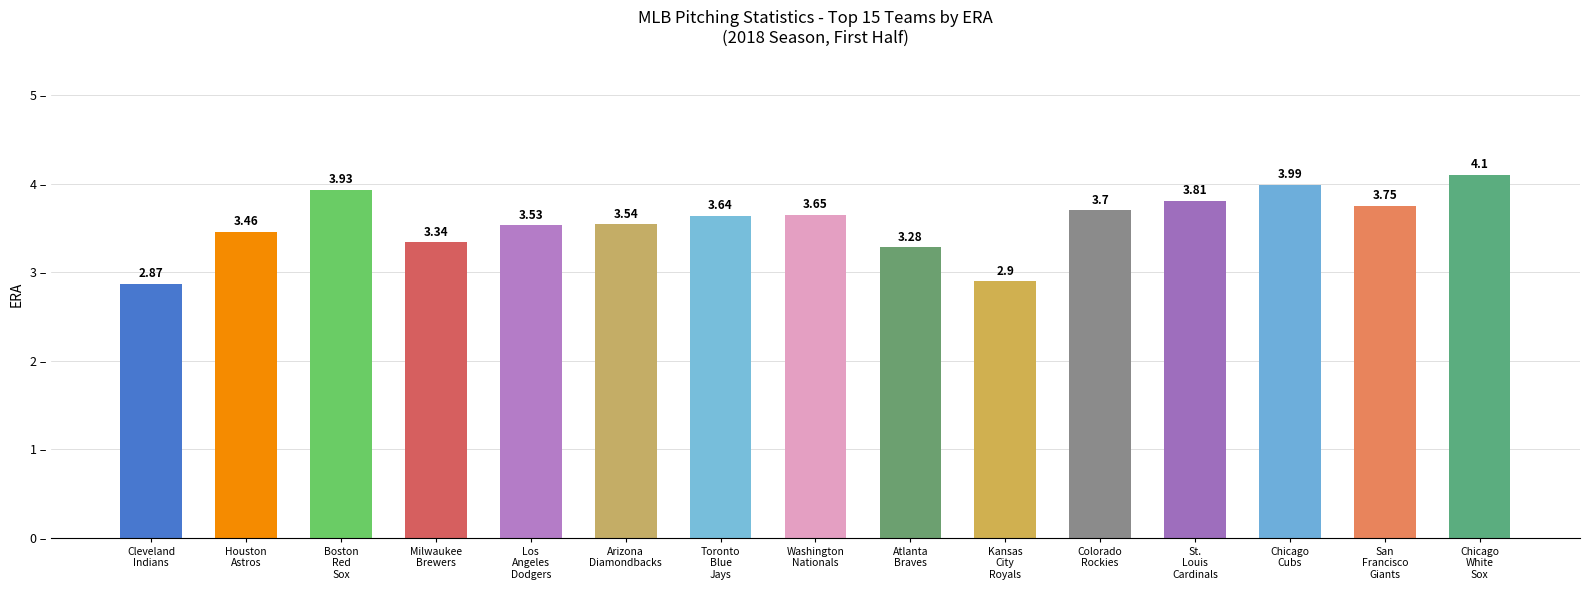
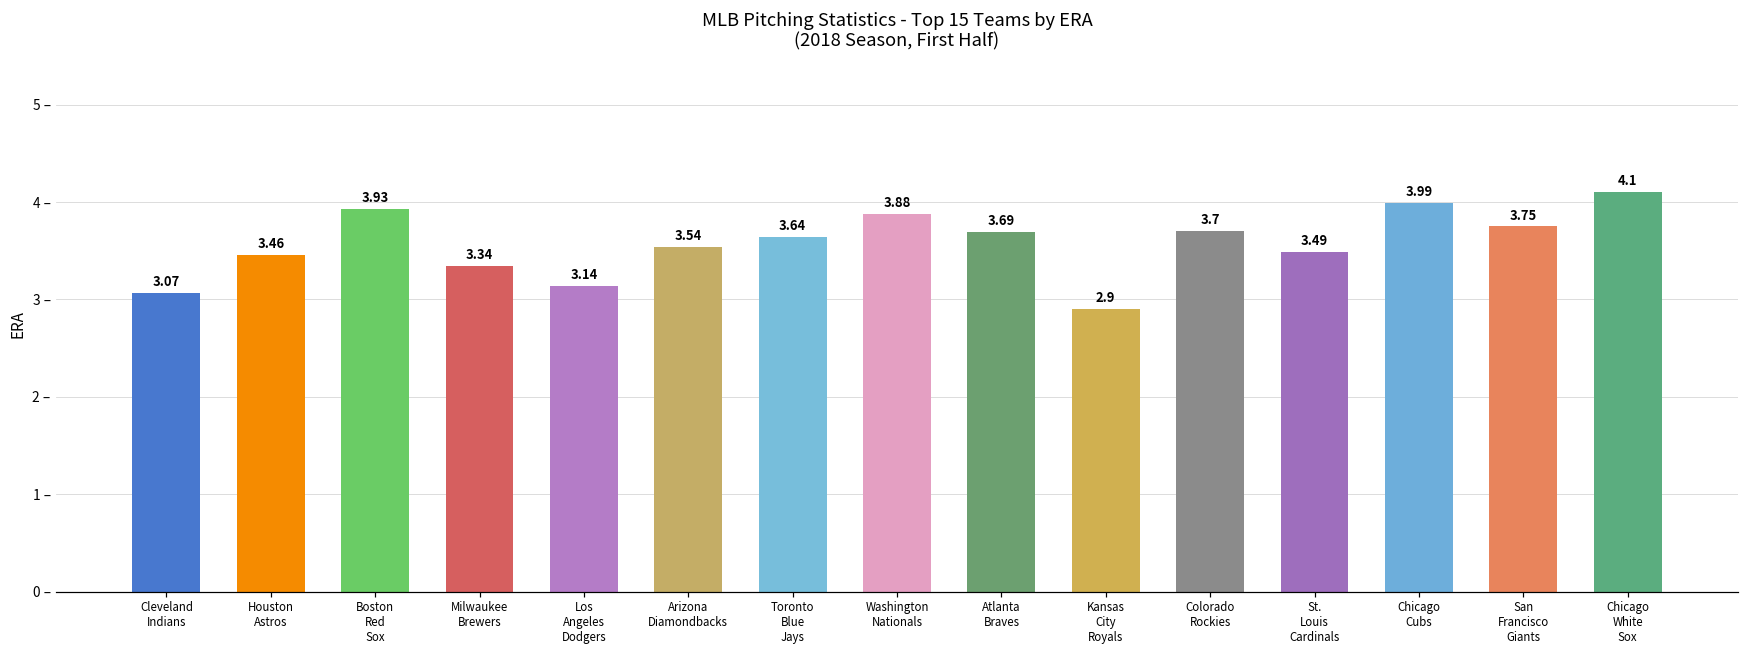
  {
-   "Cleveland Indians": 2.87,
+   "Cleveland Indians": 3.07,
    "Houston Astros": 3.46,
    "Boston Red Sox": 3.93,
    "Milwaukee Brewers": 3.34,
-   "Los Angeles Dodgers": 3.53,
+   "Los Angeles Dodgers": 3.14,
    "Arizona Diamondbacks": 3.54,
    "Toronto Blue Jays": 3.64,
-   "Washington Nationals": 3.65,
-   "Atlanta Braves": 3.28,
+   "Washington Nationals": 3.88,
+   "Atlanta Braves": 3.69,
    "Kansas City Royals": 2.9,
    "Colorado Rockies": 3.7,
-   "St. Louis Cardinals": 3.81,
+   "St. Louis Cardinals": 3.49,
    "Chicago Cubs": 3.99,
    "San Francisco Giants": 3.75,
    "Chicago White Sox": 4.1
  }
